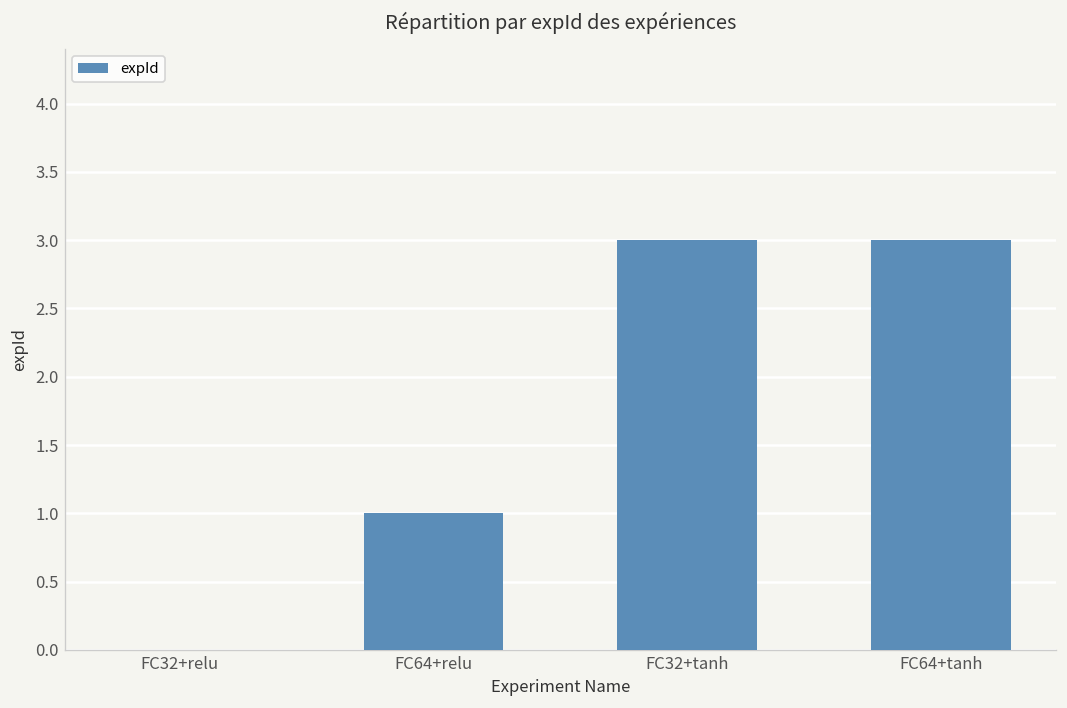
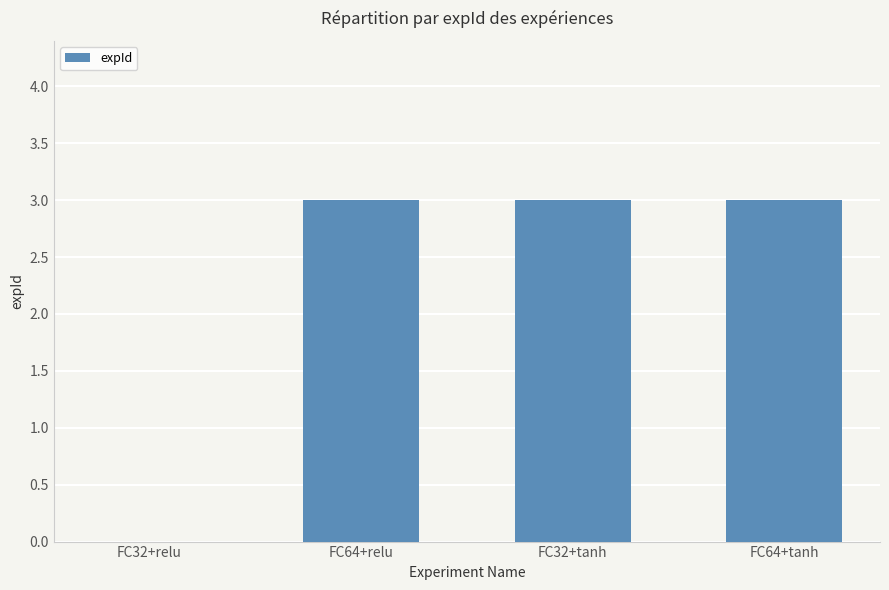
  {
    "FC32+relu": 0,
-   "FC64+relu": 1,
+   "FC64+relu": 3,
    "FC32+tanh": 3,
    "FC64+tanh": 3
  }
